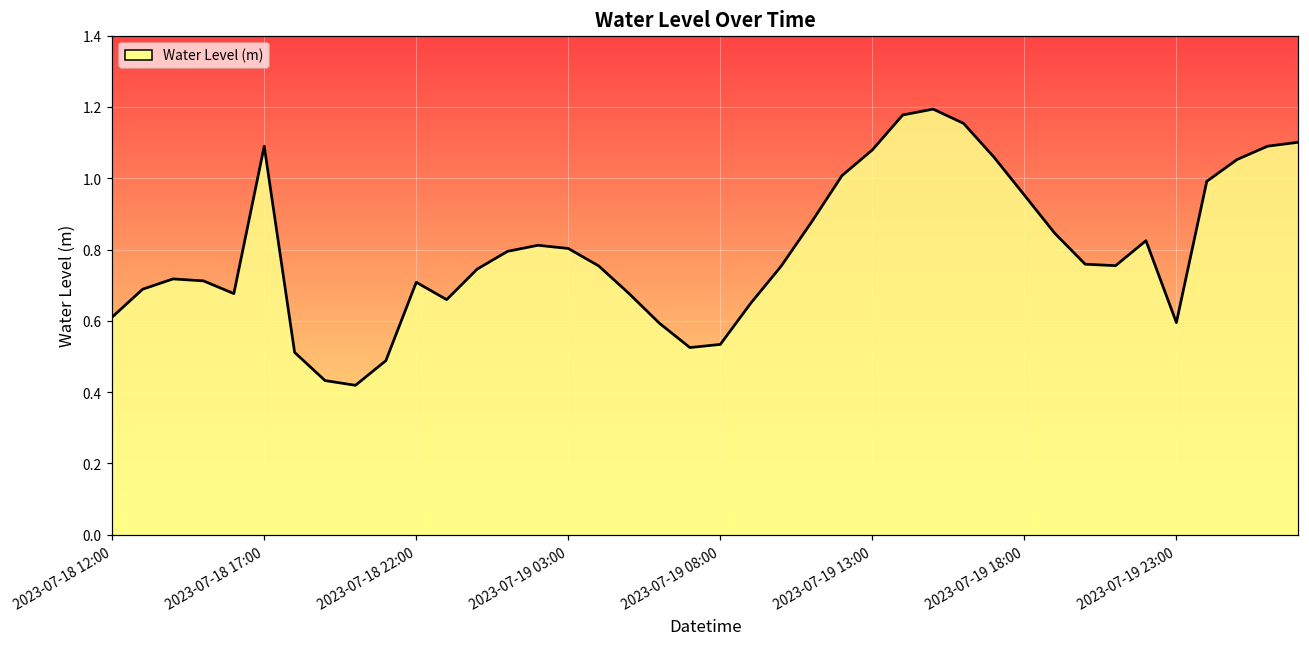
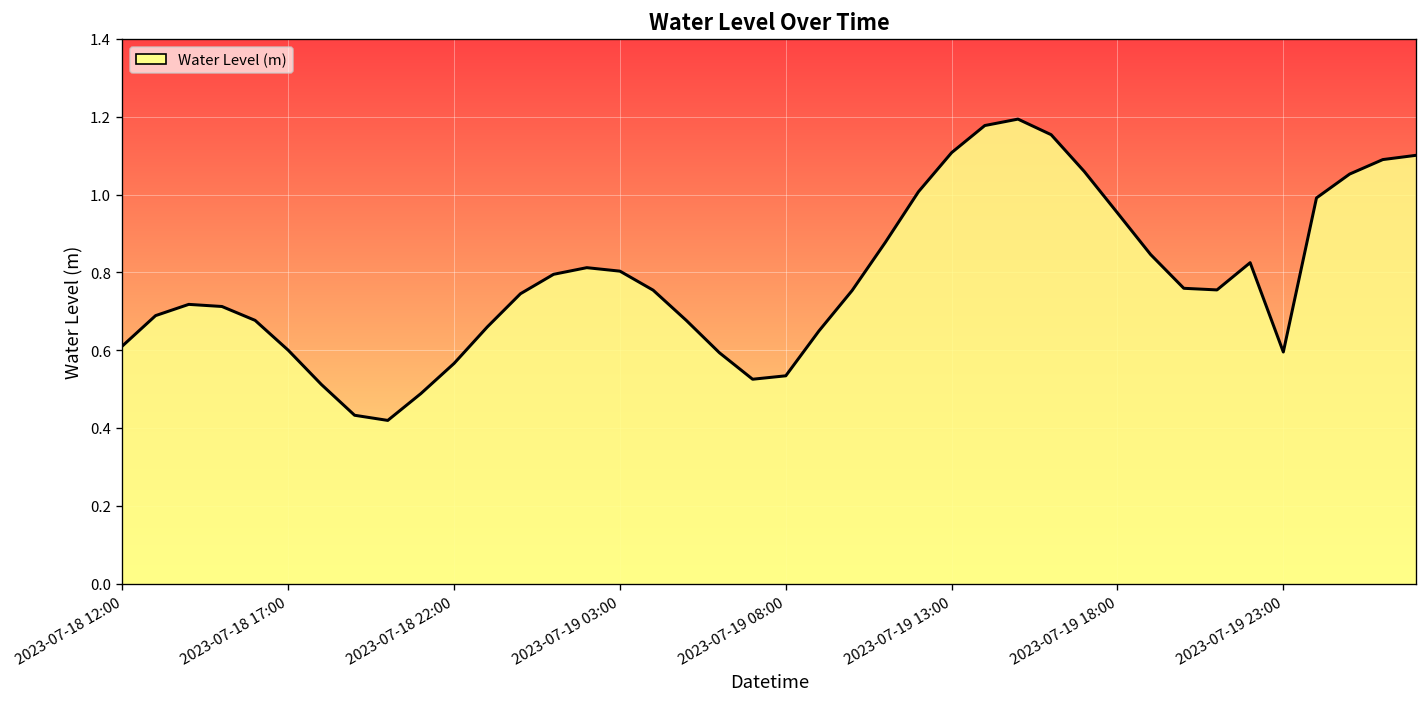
  {
    "2023-07-18 12:00": 0.61,
-   "2023-07-18 17:00": 1.09,
-   "2023-07-18 22:00": 0.71,
+   "2023-07-18 17:00": 0.60,
+   "2023-07-18 22:00": 0.57,
    "2023-07-19 03:00": 0.80,
    "2023-07-19 08:00": 0.53,
-   "2023-07-19 13:00": 1.08,
+   "2023-07-19 13:00": 1.11,
    "2023-07-19 18:00": 0.95,
    "2023-07-19 23:00": 0.60
  }
